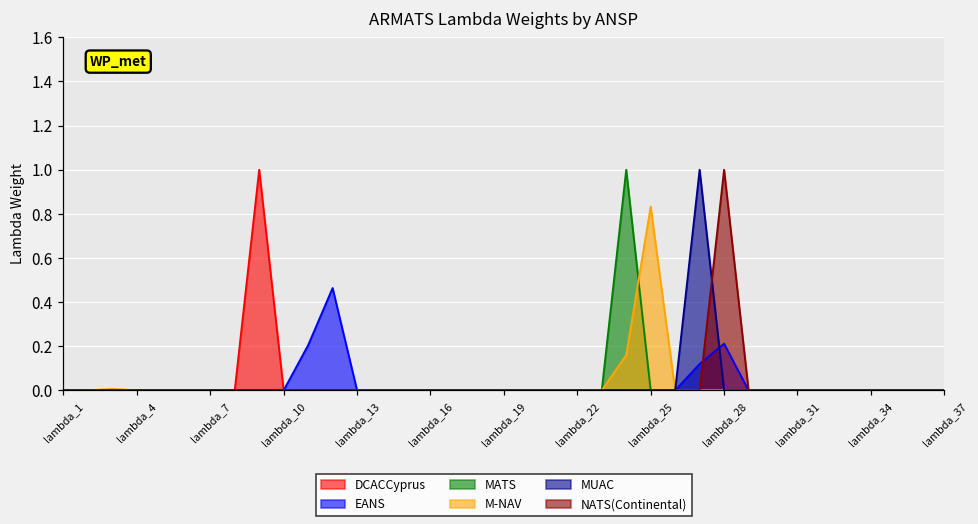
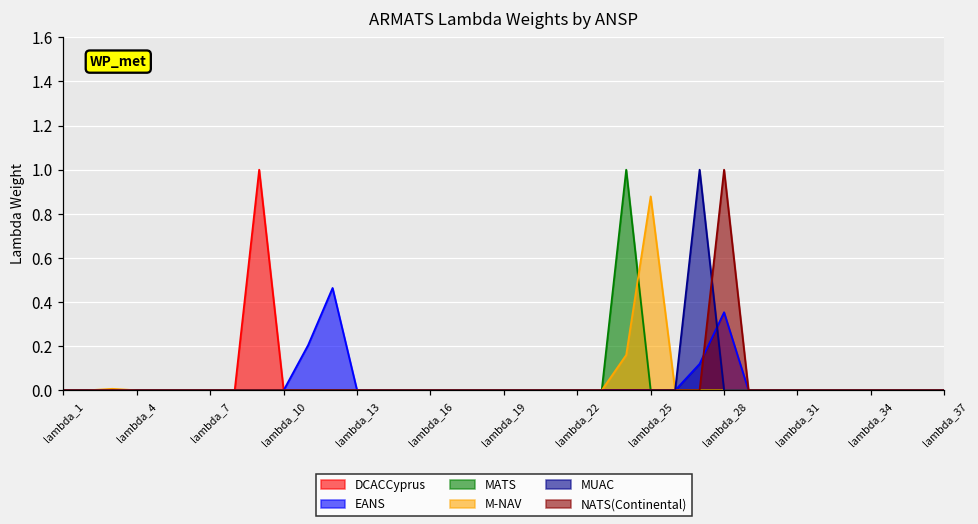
  {
    "EANS": {
-     "lambda_28": 0.21
+     "lambda_28": 0.35
    },
    "M-NAV": {
-     "lambda_25": 0.83
+     "lambda_25": 0.88
    },
    "NATS(Continental)": {
      "lambda_28": 1.00
    }
  }
